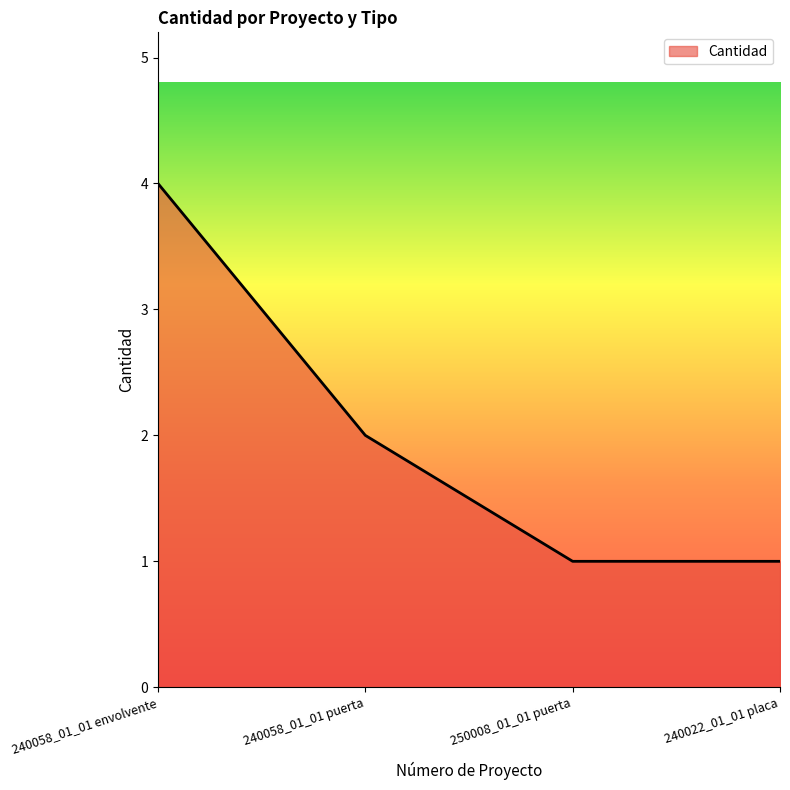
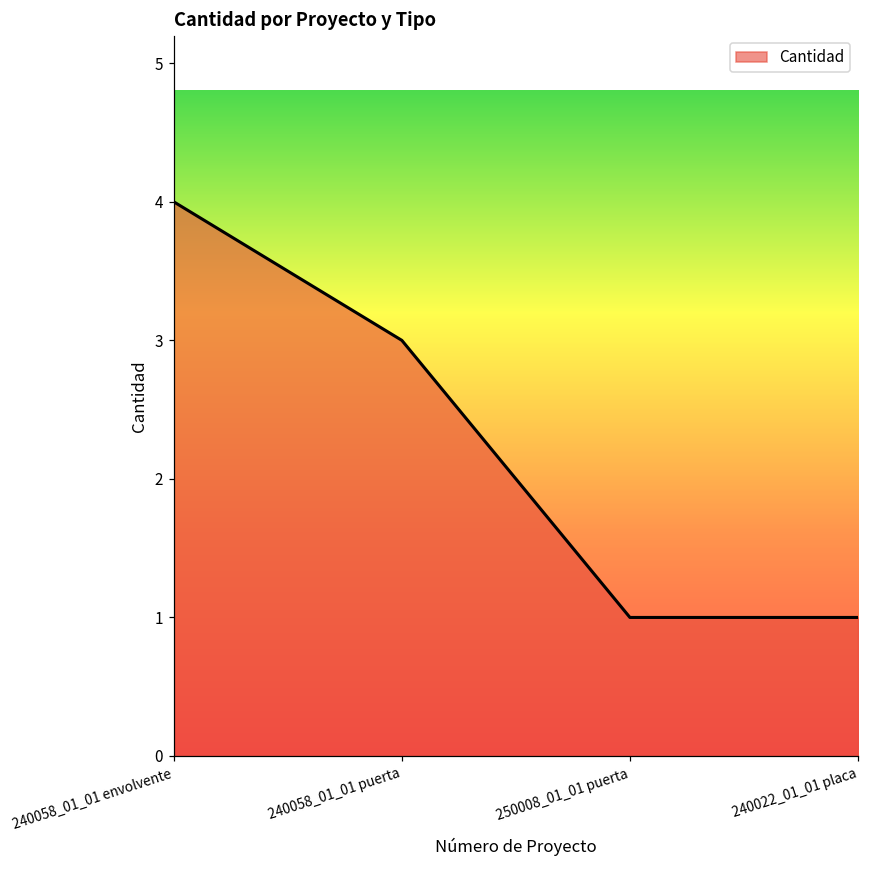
  {
    "240058_01_01 envolvente": 4,
-   "240058_01_01 puerta": 2,
+   "240058_01_01 puerta": 3,
    "250008_01_01 puerta": 1,
    "240022_01_01 placa": 1
  }
